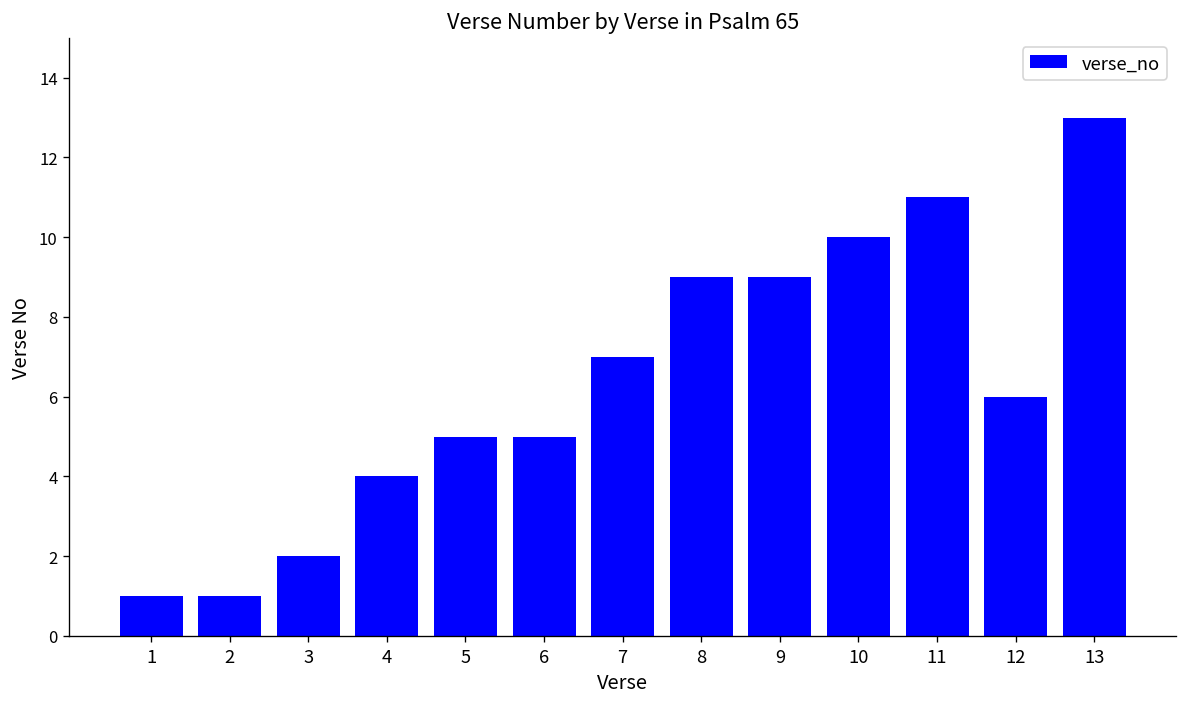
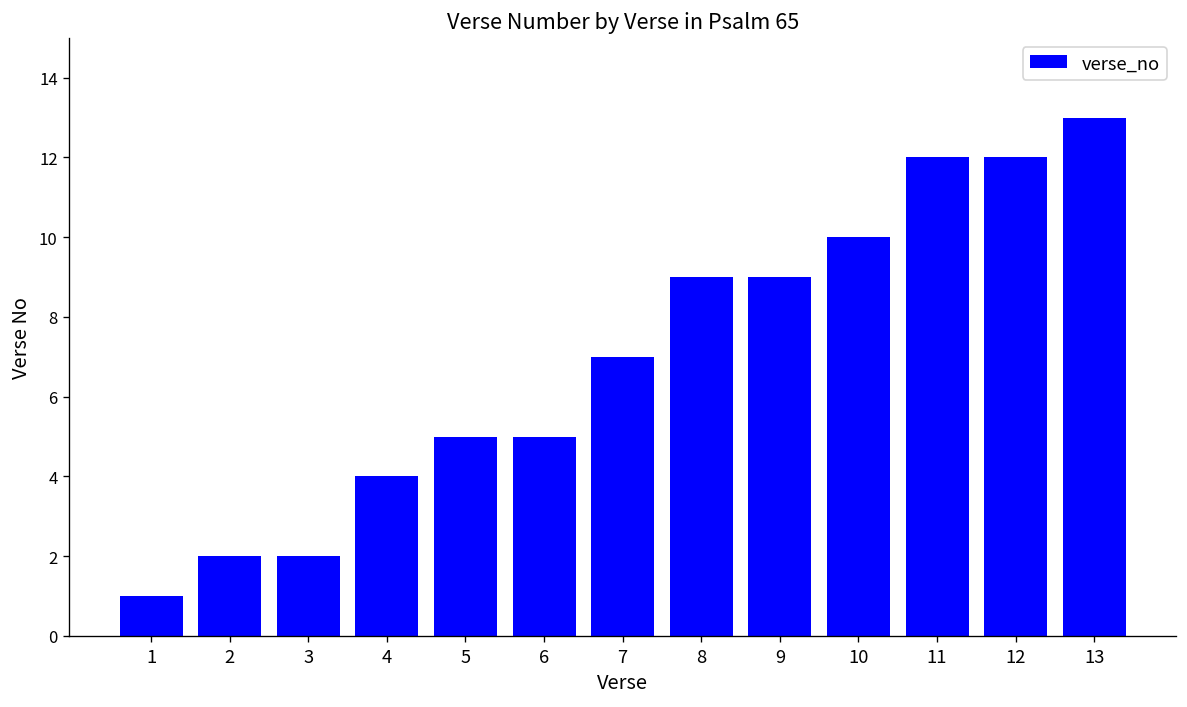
  {
    "1": 1,
-   "2": 1,
+   "2": 2,
    "3": 2,
    "4": 4,
    "5": 5,
    "6": 5,
    "7": 7,
    "8": 9,
    "9": 9,
    "10": 10,
-   "11": 11,
-   "12": 6,
+   "11": 12,
+   "12": 12,
    "13": 13
  }
